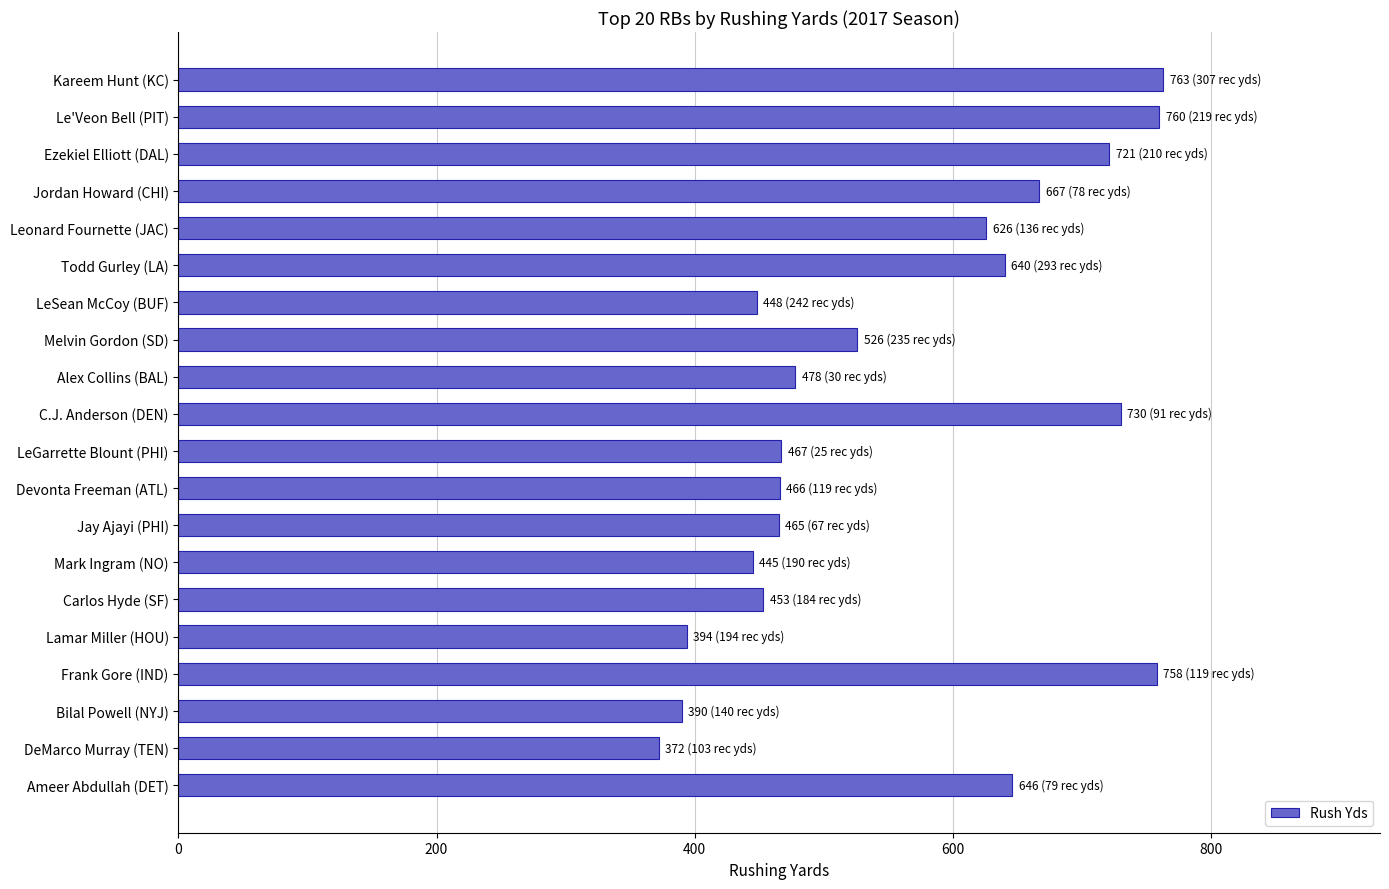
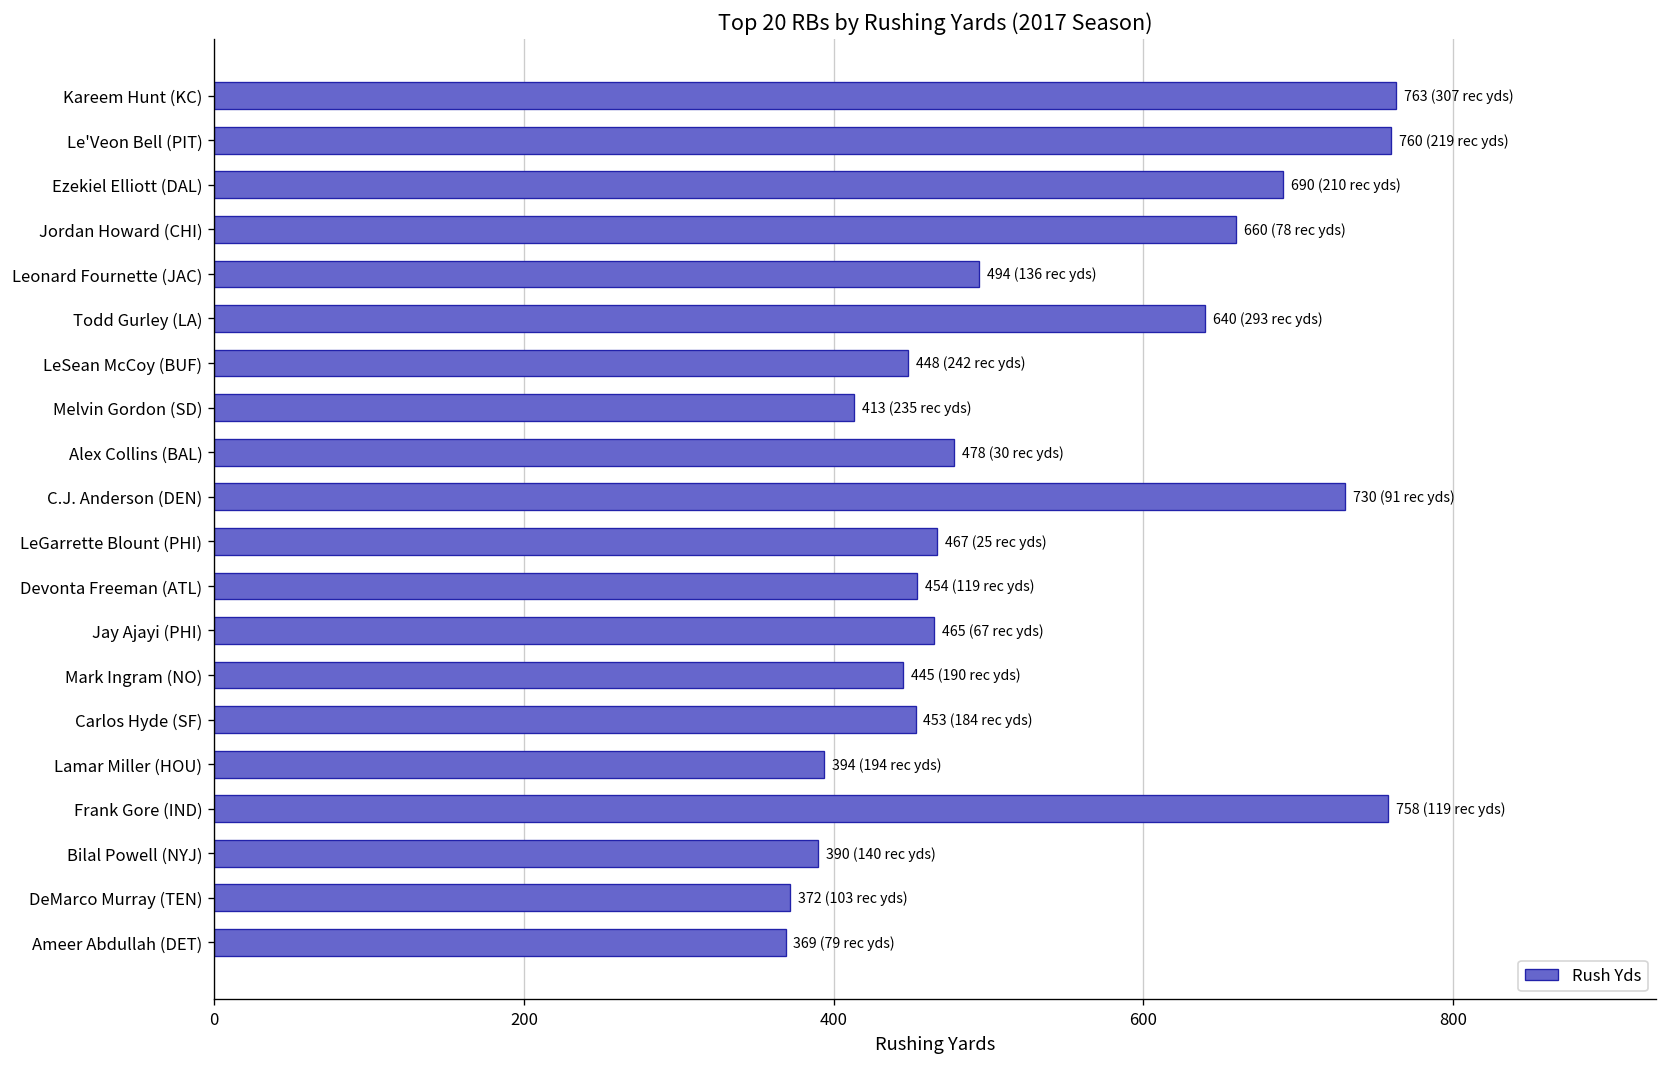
  {
    "Kareem Hunt (KC)": 763,
    "Le'Veon Bell (PIT)": 760,
-   "Ezekiel Elliott (DAL)": 721,
-   "Jordan Howard (CHI)": 667,
-   "Leonard Fournette (JAC)": 626,
+   "Ezekiel Elliott (DAL)": 690,
+   "Jordan Howard (CHI)": 660,
+   "Leonard Fournette (JAC)": 494,
    "Todd Gurley (LA)": 640,
    "LeSean McCoy (BUF)": 448,
-   "Melvin Gordon (SD)": 526,
+   "Melvin Gordon (SD)": 413,
    "Alex Collins (BAL)": 478,
    "C.J. Anderson (DEN)": 730,
    "LeGarrette Blount (PHI)": 467,
-   "Devonta Freeman (ATL)": 466,
+   "Devonta Freeman (ATL)": 454,
    "Jay Ajayi (PHI)": 465,
    "Mark Ingram (NO)": 445,
    "Carlos Hyde (SF)": 453,
    "Lamar Miller (HOU)": 394,
    "Frank Gore (IND)": 758,
    "Bilal Powell (NYJ)": 390,
    "DeMarco Murray (TEN)": 372,
-   "Ameer Abdullah (DET)": 646
+   "Ameer Abdullah (DET)": 369
  }
